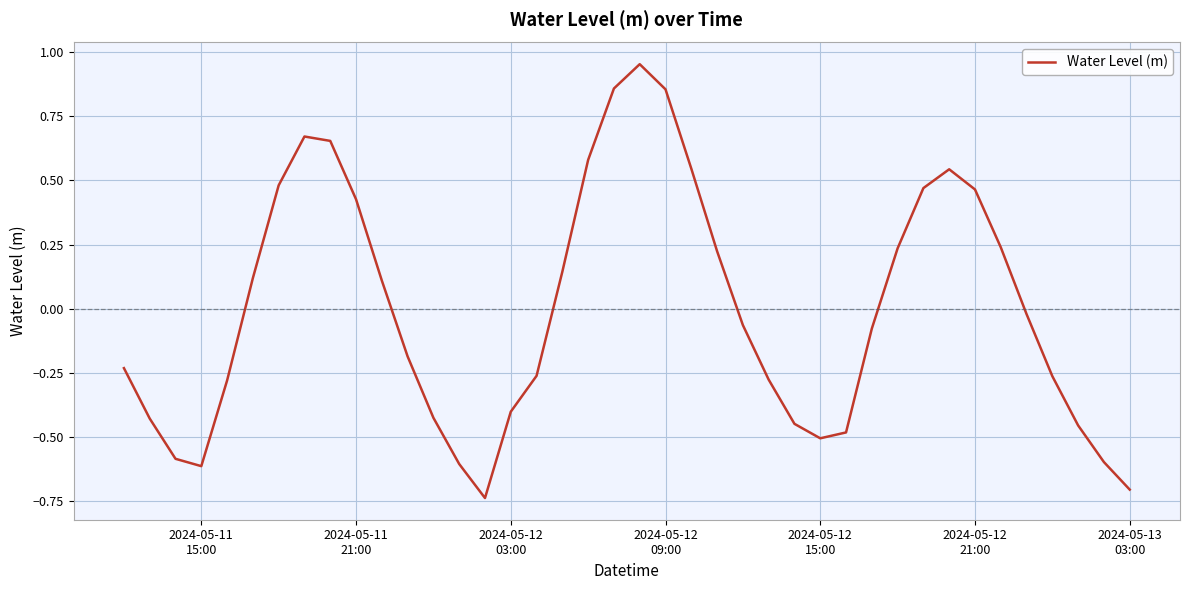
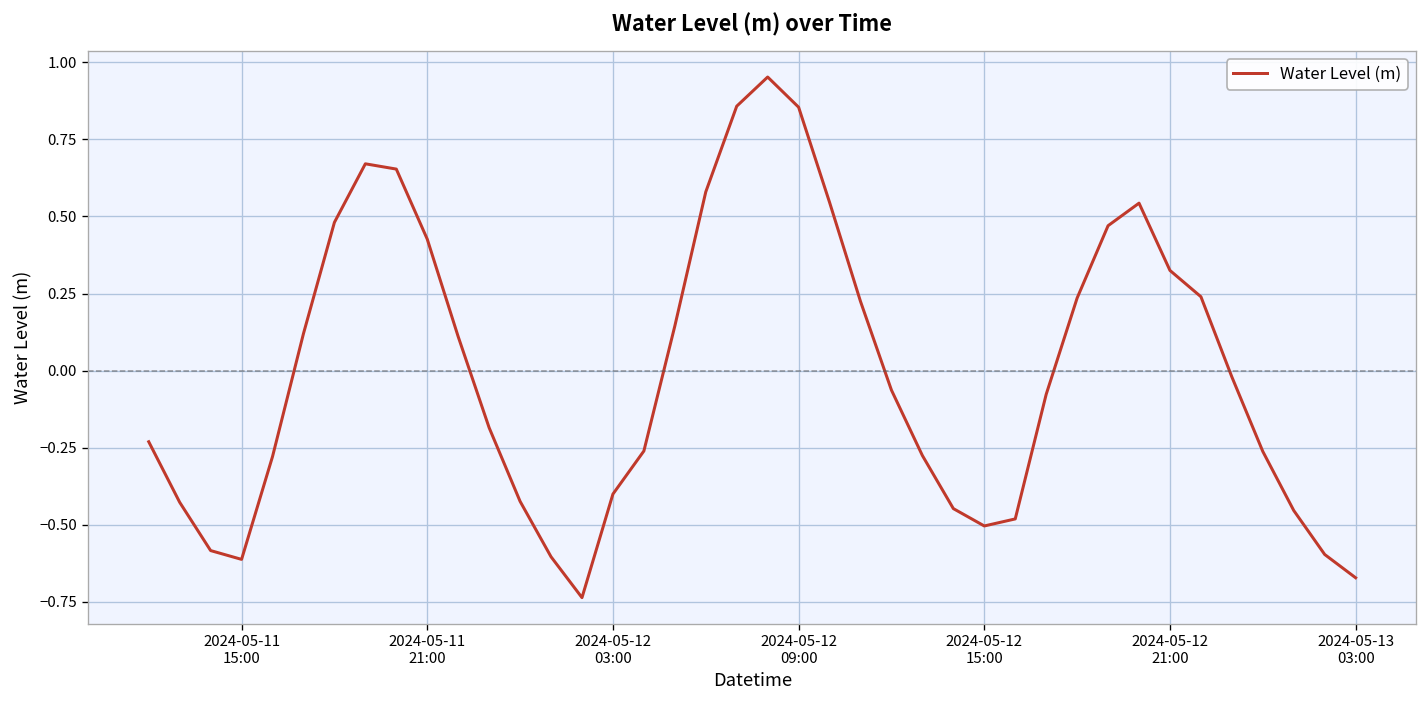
  {
    "2024-05-11 15:00": -0.61,
    "2024-05-11 21:00": 0.43,
    "2024-05-12 03:00": -0.40,
    "2024-05-12 09:00": 0.85,
    "2024-05-12 15:00": -0.50,
-   "2024-05-12 21:00": 0.46,
-   "2024-05-13 03:00": -0.70
+   "2024-05-12 21:00": 0.32,
+   "2024-05-13 03:00": -0.67
  }
